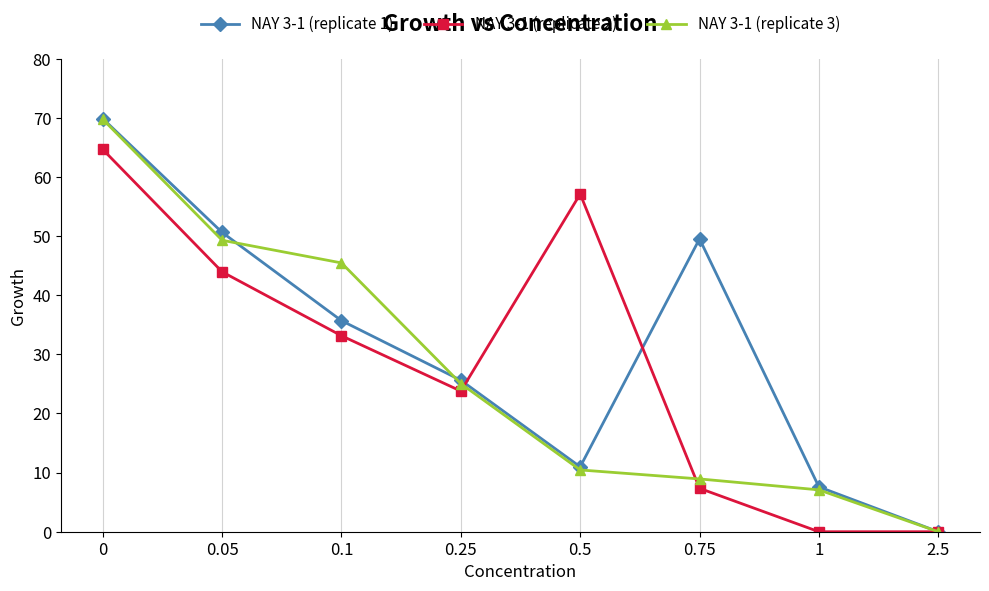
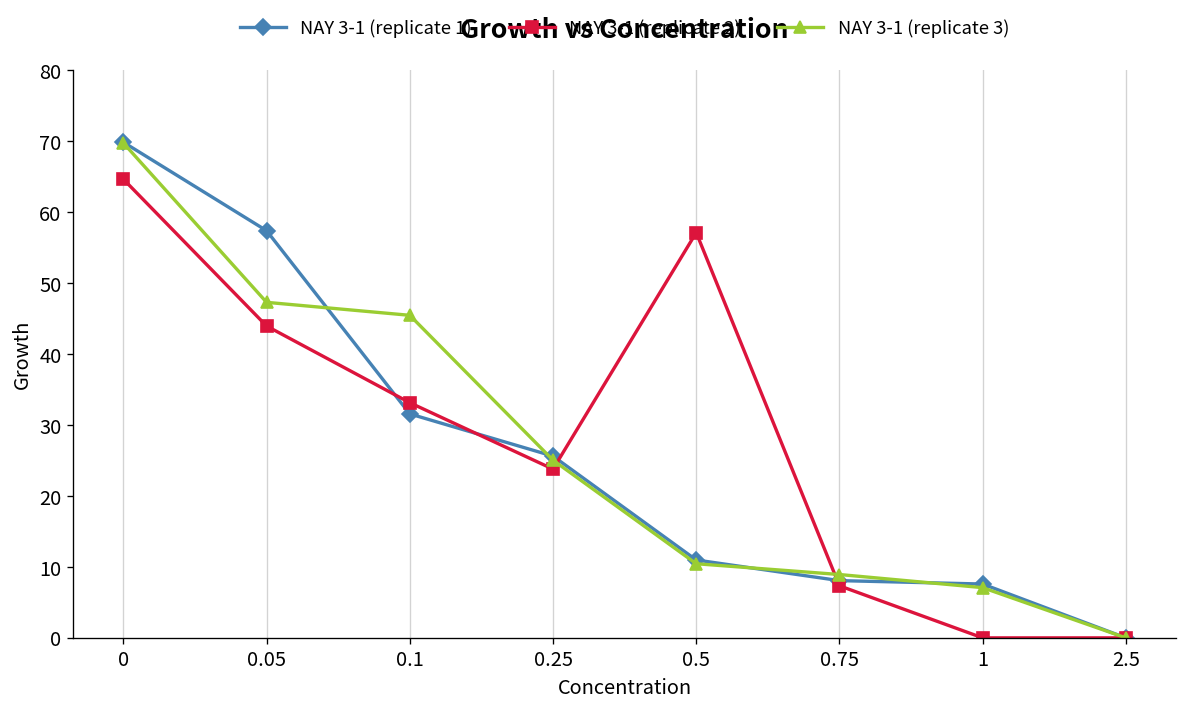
  {
    "NAY 3-1 (replicate 1)": {
-     "0.05": 51,
-     "0.1": 36,
+     "0.05": 57,
+     "0.1": 32,
      "0.25": 26,
      "0.5": 11,
-     "0.75": 50,
+     "0.75": 8,
      "1": 8
    },
    "NAY 3-1 (replicate 2)": {
      "0": 65,
      "0.05": 44,
      "0.1": 33,
      "0.25": 24,
      "0.5": 57,
      "0.75": 7,
      "1": 0
    },
    "NAY 3-1 (replicate 3)": {
-     "0.05": 49,
+     "0.05": 47,
      "0.1": 45,
      "0.25": 25,
      "0.5": 10,
      "0.75": 9,
      "1": 7
    }
  }
